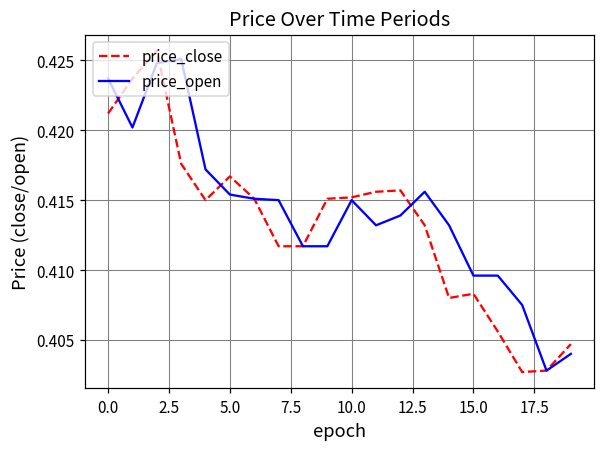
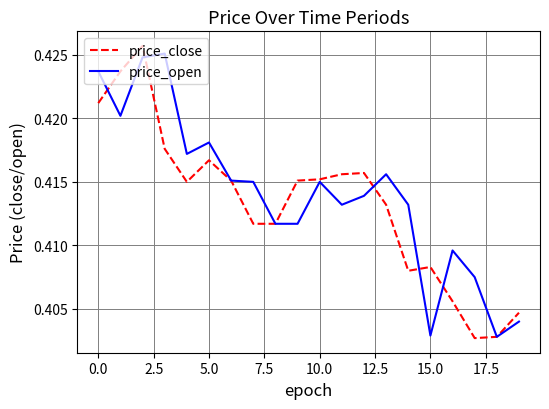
  {
    "price_close": {
      "0.0": 0.4212,
      "5.0": 0.4167,
      "10.0": 0.4152,
      "15.0": 0.4083
    },
    "price_open": {
-     "5.0": 0.4154,
+     "5.0": 0.4181,
      "10.0": 0.4150,
-     "15.0": 0.4096
+     "15.0": 0.4029
    }
  }
